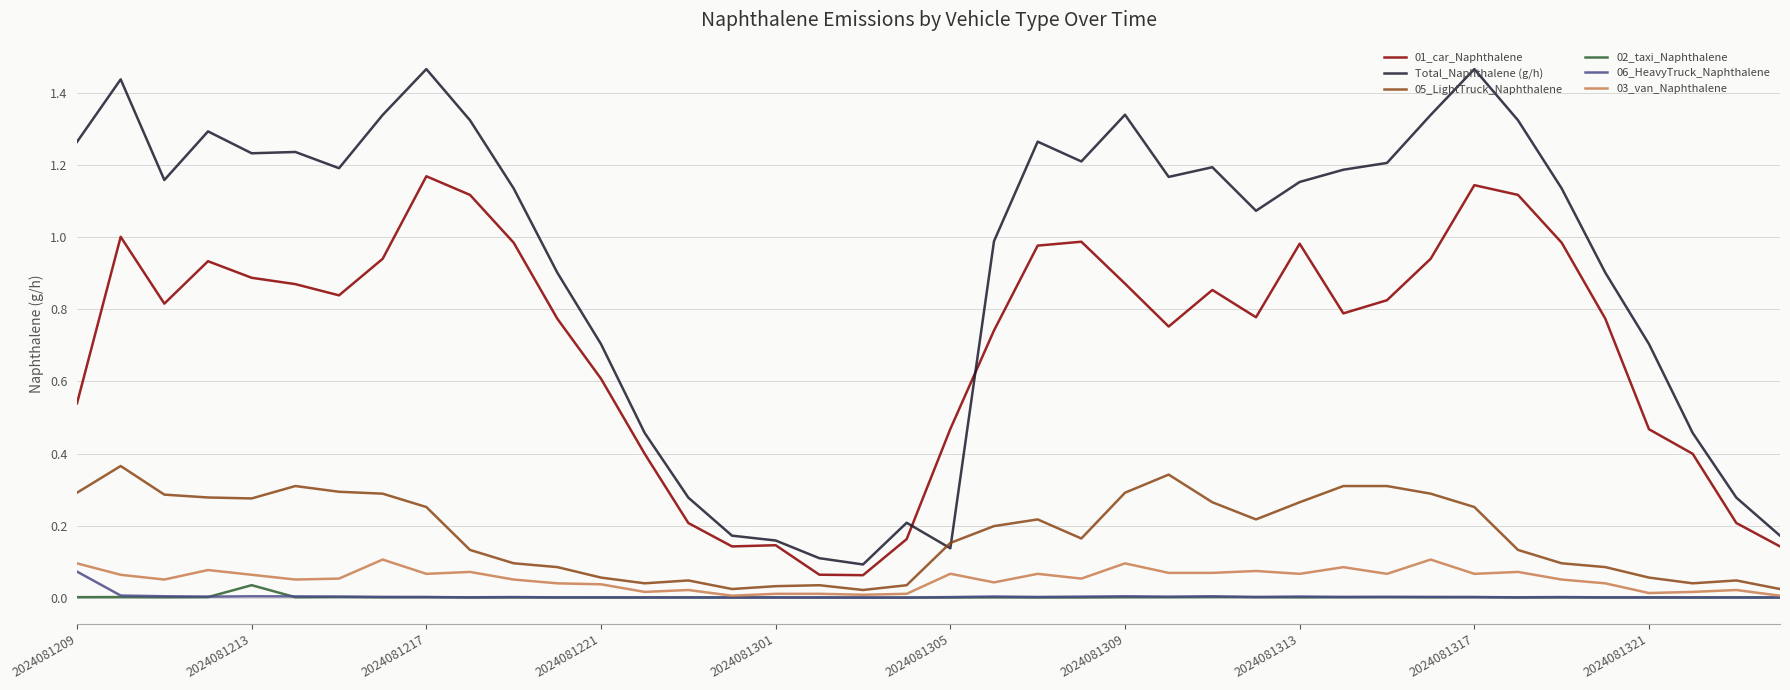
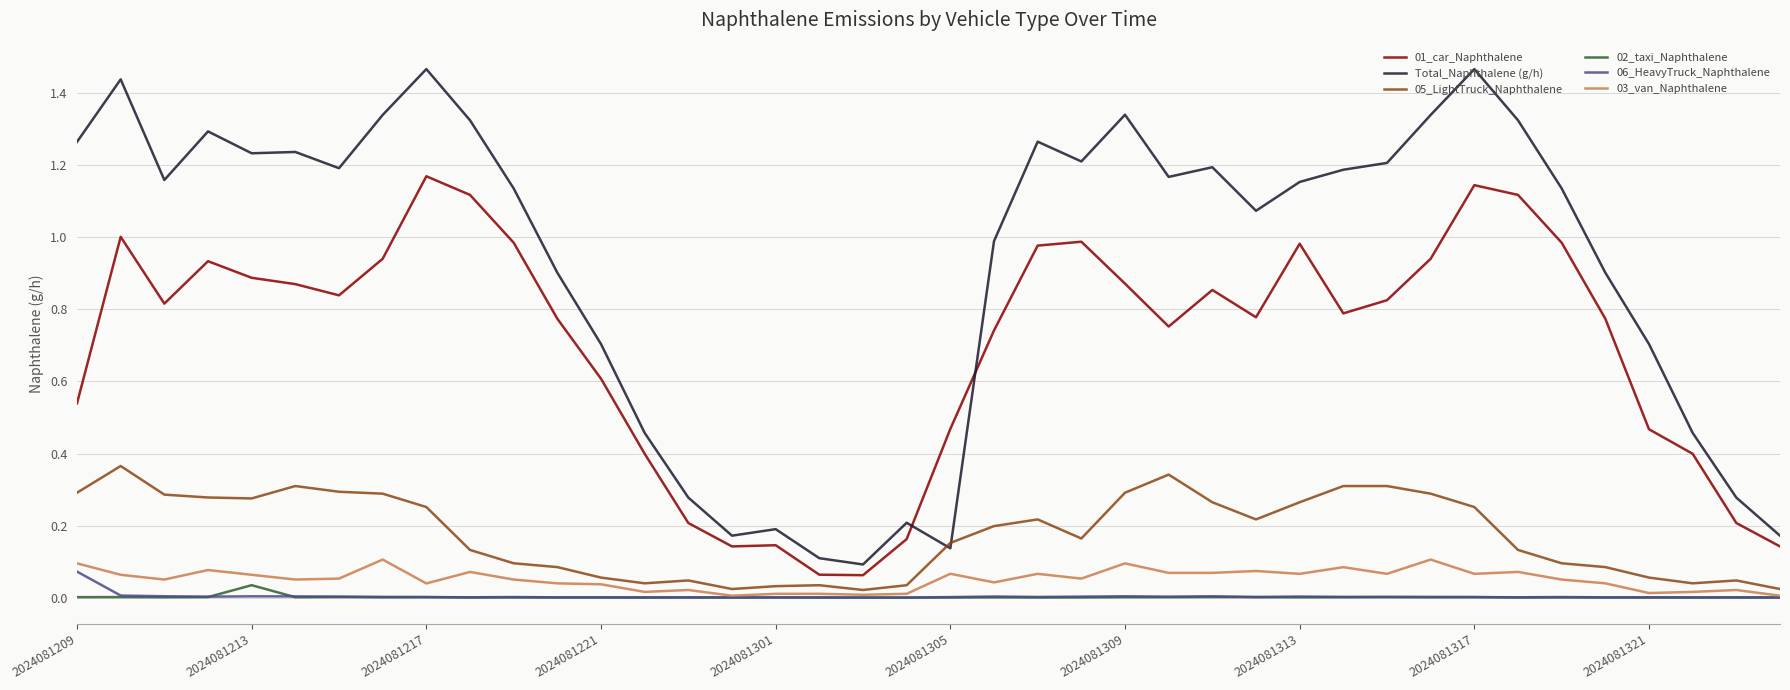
  {
    "01_car_Naphthalene": {
      "2024081209": 0.54,
      "2024081213": 0.89,
      "2024081217": 1.17,
      "2024081221": 0.61,
      "2024081301": 0.15,
      "2024081305": 0.47,
      "2024081309": 0.87,
      "2024081313": 0.98,
      "2024081317": 1.15,
      "2024081321": 0.47
    },
    "Total_Naphthalene (g/h)": {
      "2024081209": 1.27,
      "2024081213": 1.23,
      "2024081217": 1.47,
      "2024081221": 0.70,
-     "2024081301": 0.16,
+     "2024081301": 0.19,
      "2024081305": 0.14,
      "2024081309": 1.34,
      "2024081313": 1.15,
      "2024081317": 1.47,
      "2024081321": 0.70
    },
    "05_LightTruck_Naphthalene": {
      "2024081209": 0.29,
      "2024081213": 0.28,
      "2024081217": 0.25,
      "2024081221": 0.06,
      "2024081301": 0.03,
      "2024081305": 0.15,
      "2024081309": 0.29,
      "2024081313": 0.26,
      "2024081317": 0.25,
      "2024081321": 0.06
    },
    "02_taxi_Naphthalene": {
      "2024081209": 0.00,
      "2024081213": 0.03
    },
    "06_HeavyTruck_Naphthalene": {
      "2024081209": 0.07,
      "2024081213": 0.00
    },
    "03_van_Naphthalene": {
      "2024081209": 0.10,
      "2024081213": 0.06,
-     "2024081217": 0.07,
+     "2024081217": 0.04,
      "2024081221": 0.04,
      "2024081301": 0.01,
      "2024081305": 0.07,
      "2024081309": 0.10,
      "2024081313": 0.07,
      "2024081317": 0.07,
      "2024081321": 0.01
    }
  }
